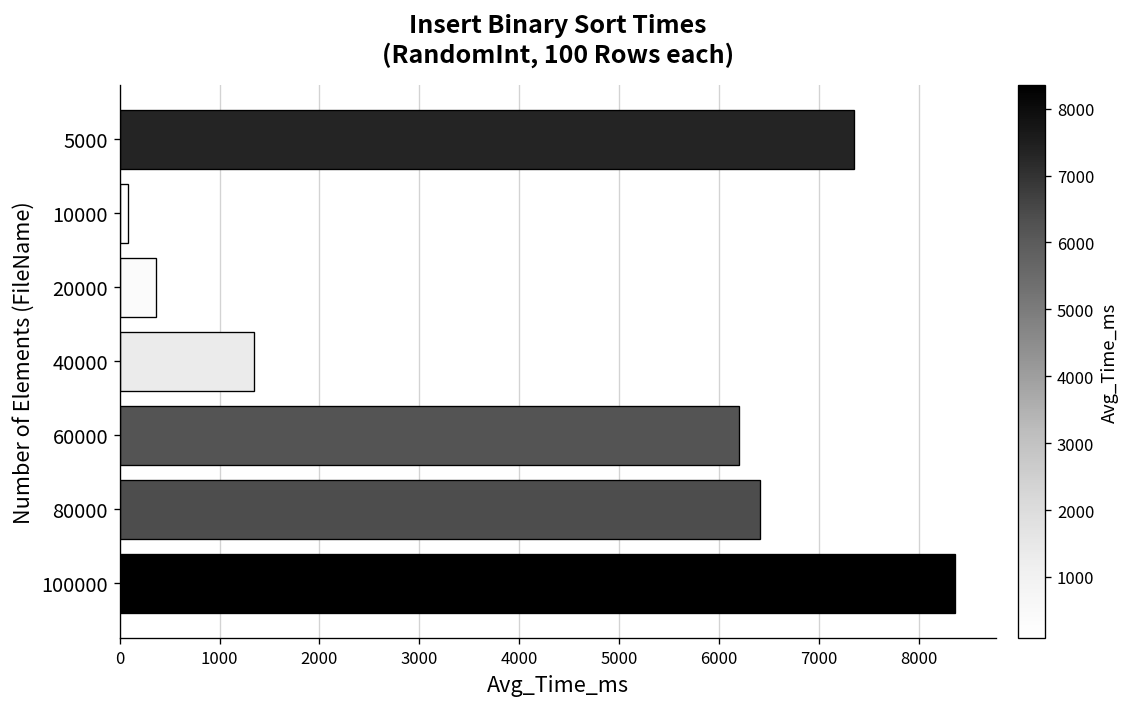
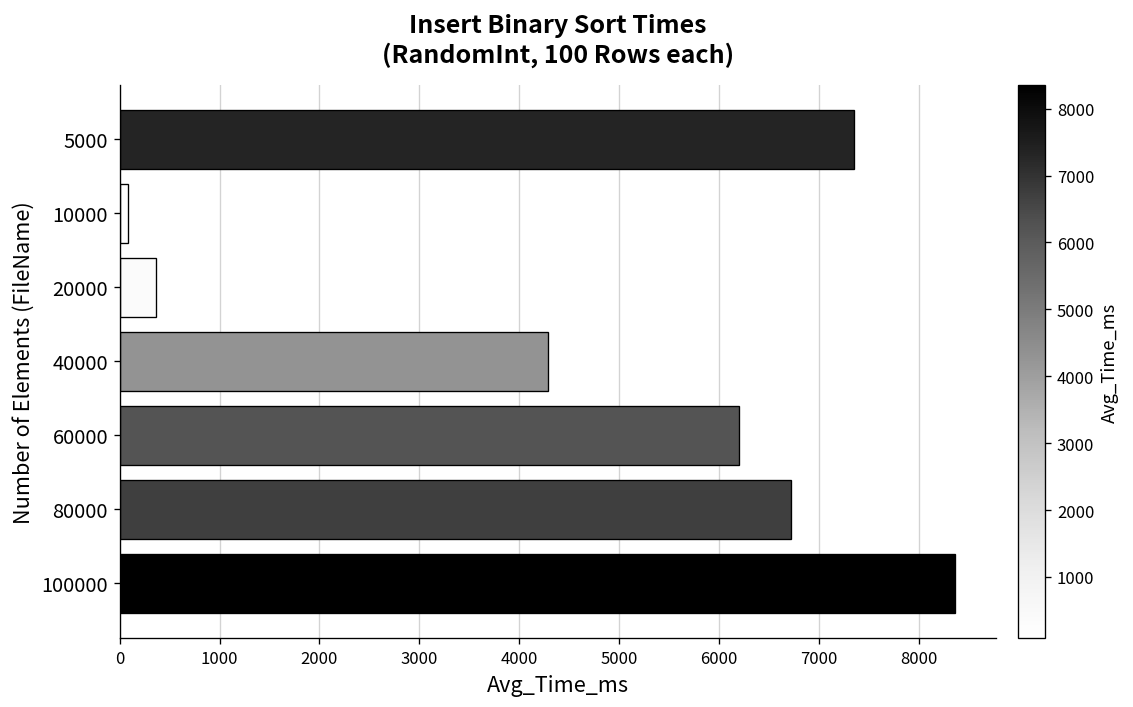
  {
    "5000": 7300,
    "10000": 100,
    "20000": 400,
-   "40000": 1300,
+   "40000": 4300,
    "60000": 6200,
-   "80000": 6400,
+   "80000": 6700,
    "100000": 8400
  }
